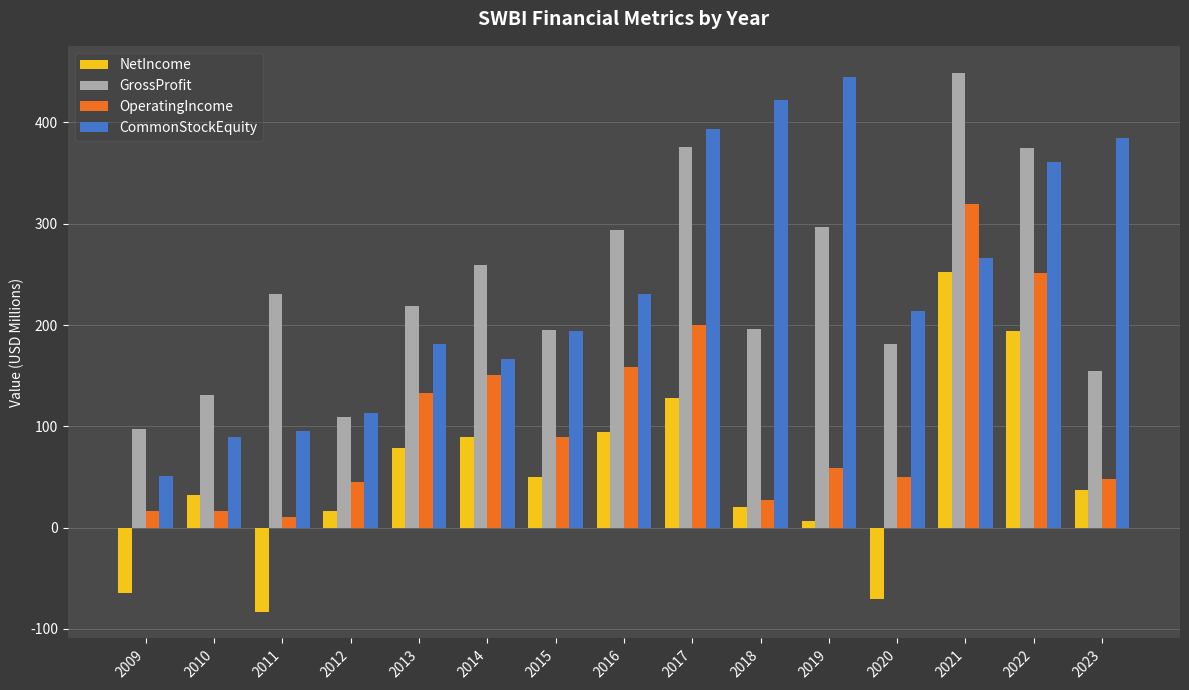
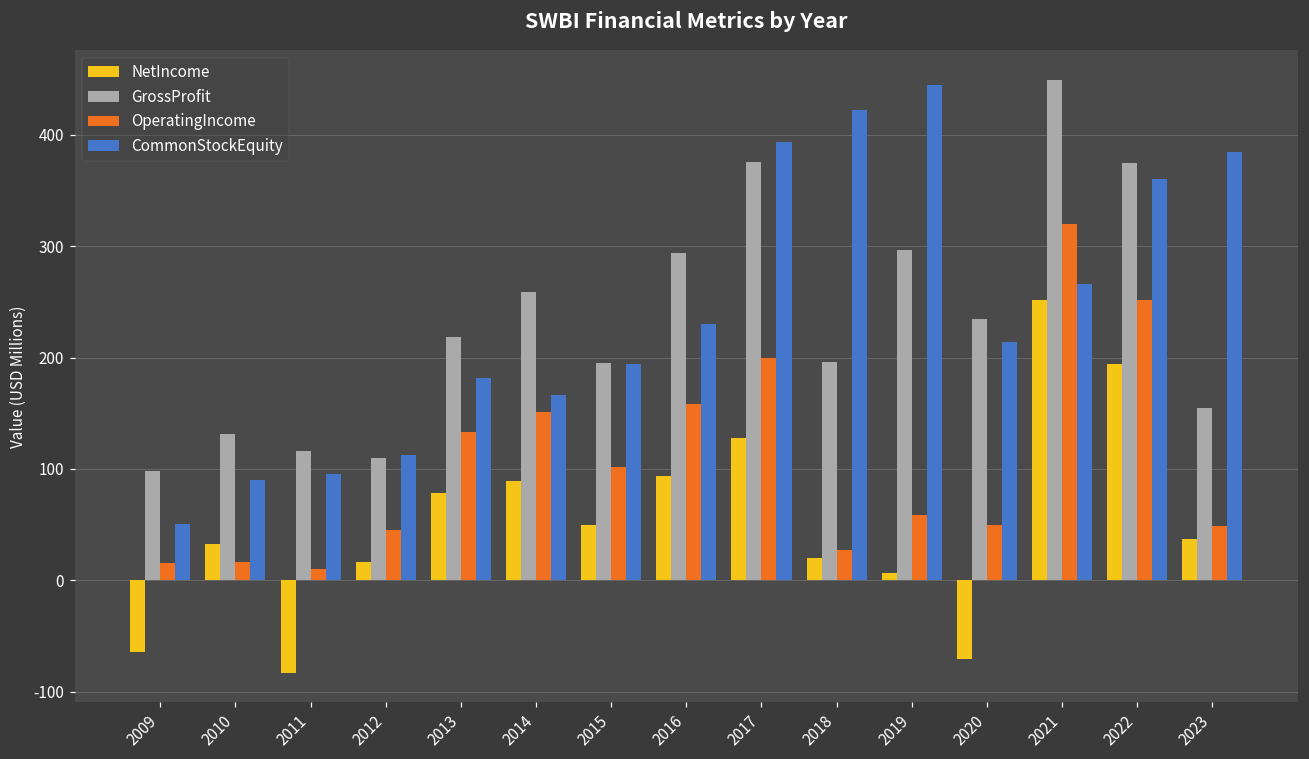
  {
    "NetIncome": {
      "2009": -64,
      "2010": 33,
      "2011": -83,
      "2012": 16,
      "2013": 79,
      "2014": 89,
      "2015": 50,
      "2016": 94,
      "2017": 128,
      "2018": 20,
      "2019": 7,
      "2020": -70,
      "2021": 252,
      "2022": 194,
      "2023": 37
    },
    "GrossProfit": {
      "2009": 98,
      "2010": 131,
-     "2011": 231,
+     "2011": 116,
      "2012": 109,
      "2013": 218,
      "2014": 259,
      "2015": 195,
      "2016": 294,
      "2017": 375,
      "2018": 196,
      "2019": 296,
-     "2020": 181,
+     "2020": 235,
      "2021": 449,
      "2022": 375,
      "2023": 155
    },
    "OperatingIncome": {
      "2009": 16,
      "2010": 16,
      "2011": 10,
      "2012": 45,
      "2013": 133,
      "2014": 151,
-     "2015": 90,
+     "2015": 102,
      "2016": 159,
      "2017": 200,
      "2018": 27,
      "2019": 59,
      "2020": 50,
      "2021": 320,
      "2022": 252,
      "2023": 48
    },
    "CommonStockEquity": {
      "2009": 51,
      "2010": 90,
      "2011": 95,
      "2012": 113,
      "2013": 181,
      "2014": 167,
      "2015": 194,
      "2016": 230,
      "2017": 393,
      "2018": 422,
      "2019": 444,
      "2020": 214,
      "2021": 266,
      "2022": 361,
      "2023": 385
    }
  }
